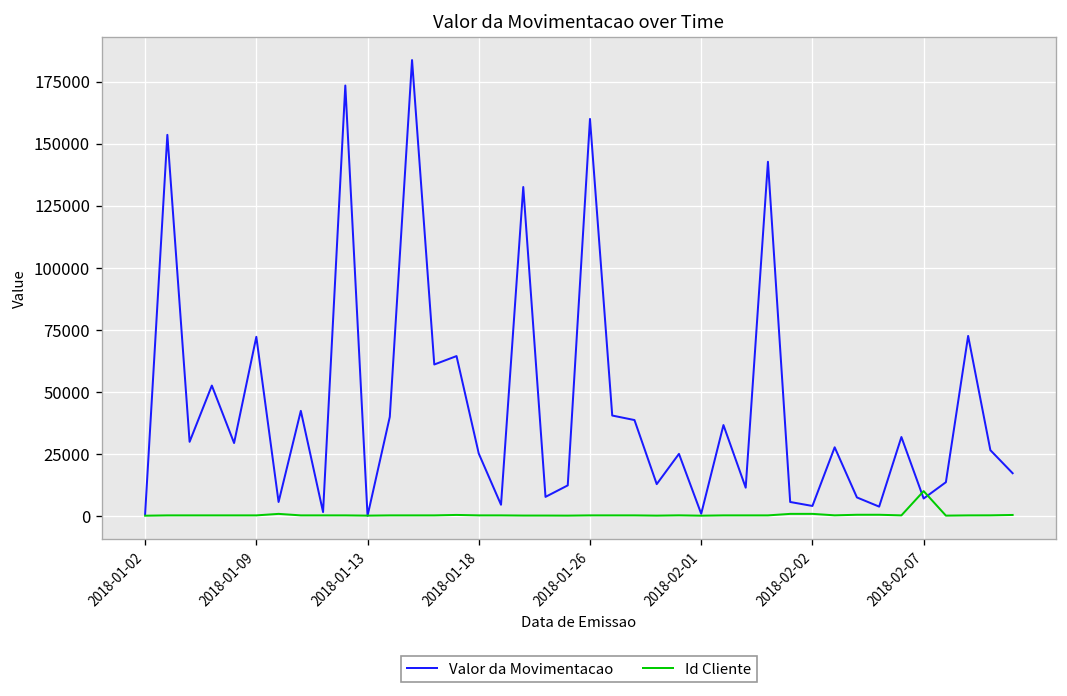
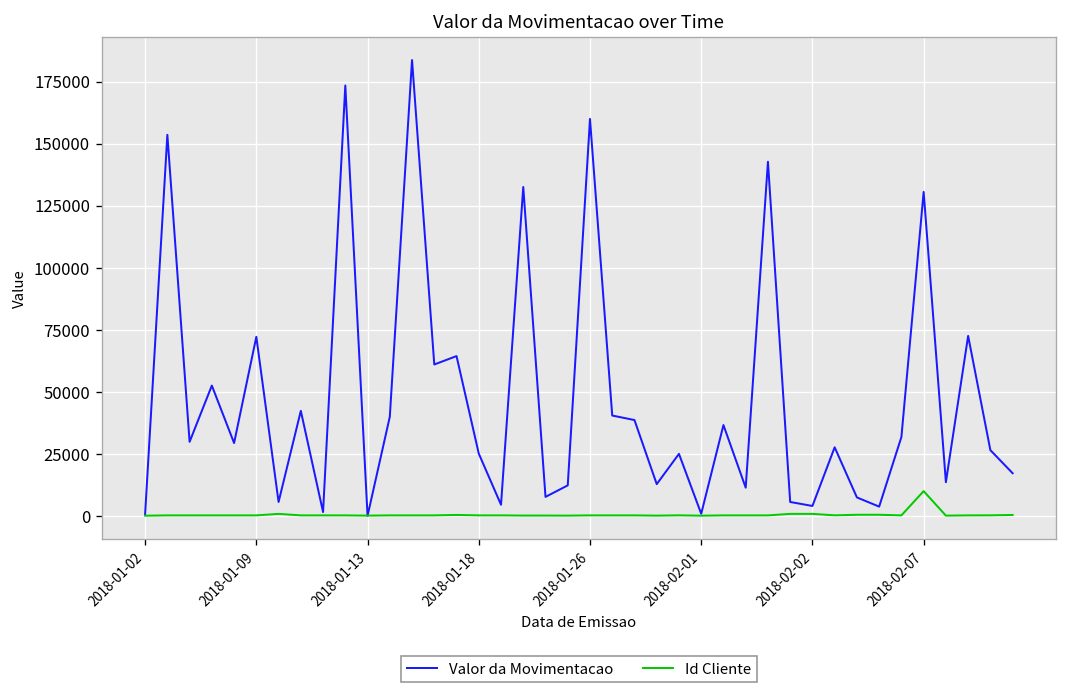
  {
    "Valor da Movimentacao": {
      "2018-01-18": 25000,
-     "2018-02-07": 7000
+     "2018-02-07": 131000
    },
    "Id Cliente": {
      "2018-01-18": 0,
      "2018-02-07": 10000
    }
  }
